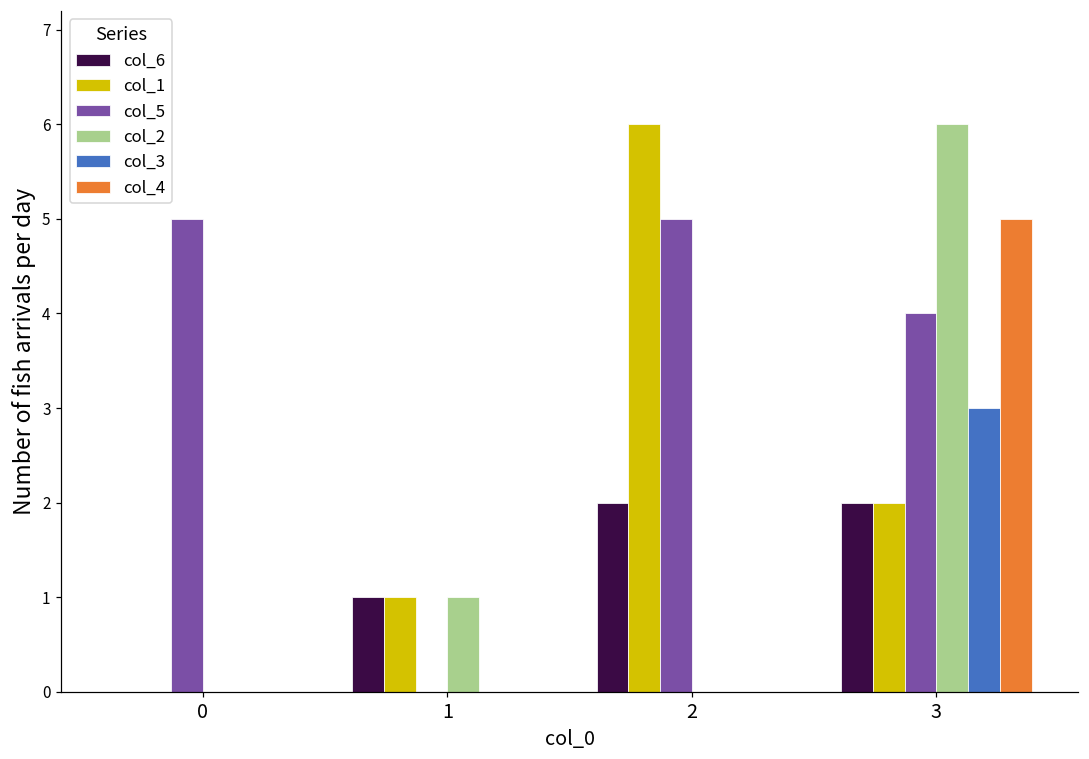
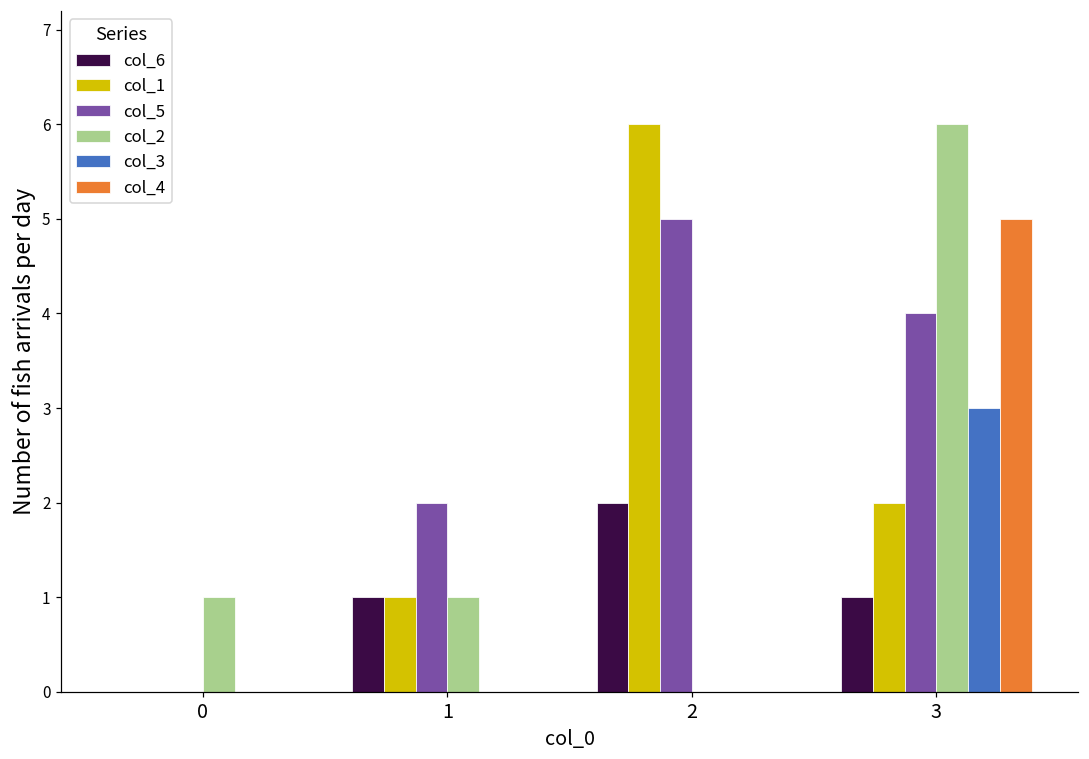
  {
    "col_6": {
      "0": 0,
      "1": 1,
      "2": 2,
-     "3": 2
+     "3": 1
    },
    "col_1": {
      "0": 0,
      "1": 1,
      "2": 6,
      "3": 2
    },
    "col_5": {
-     "0": 5,
-     "1": 0,
+     "0": 0,
+     "1": 2,
      "2": 5,
      "3": 4
    },
    "col_2": {
-     "0": 0,
+     "0": 1,
      "1": 1,
      "2": 0,
      "3": 6
    },
    "col_3": {
      "0": 0,
      "1": 0,
      "2": 0,
      "3": 3
    },
    "col_4": {
      "0": 0,
      "1": 0,
      "2": 0,
      "3": 5
    }
  }
